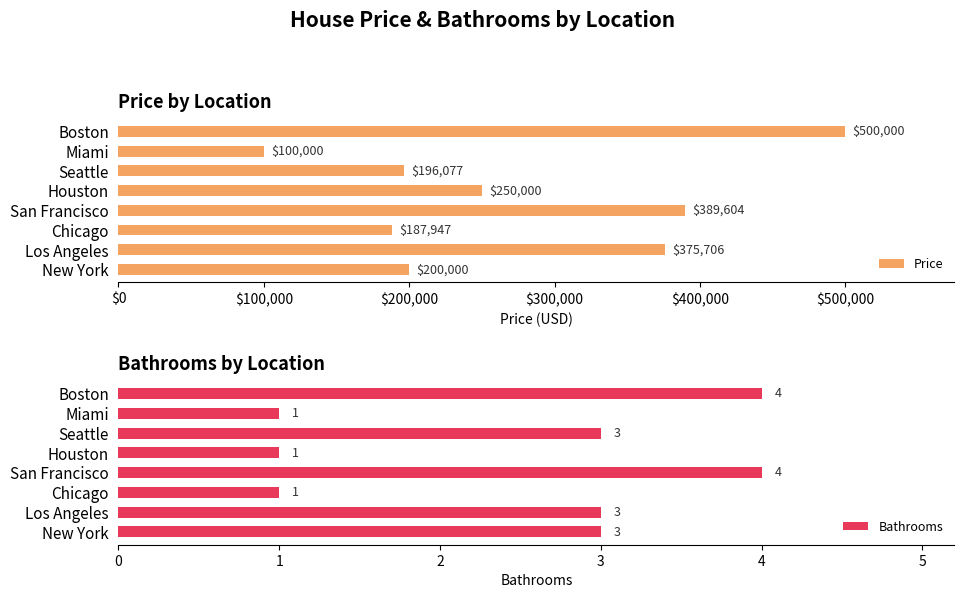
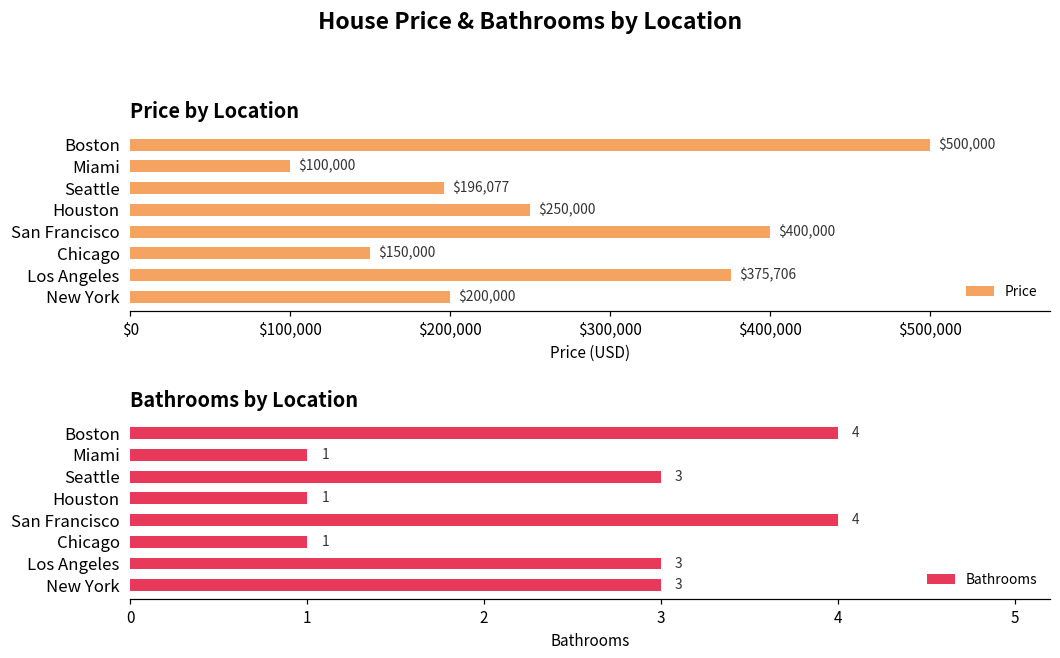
  {
    "Price by Location": {
      "Boston": "$500,000",
      "Miami": "$100,000",
      "Seattle": "$196,077",
      "Houston": "$250,000",
-     "San Francisco": "$389,604",
-     "Chicago": "$187,947",
+     "San Francisco": "$400,000",
+     "Chicago": "$150,000",
      "Los Angeles": "$375,706",
      "New York": "$200,000"
    },
    "Bathrooms by Location": {
      "Boston": "4",
      "Miami": "1",
      "Seattle": "3",
      "Houston": "1",
      "San Francisco": "4",
      "Chicago": "1",
      "Los Angeles": "3",
      "New York": "3"
    }
  }
